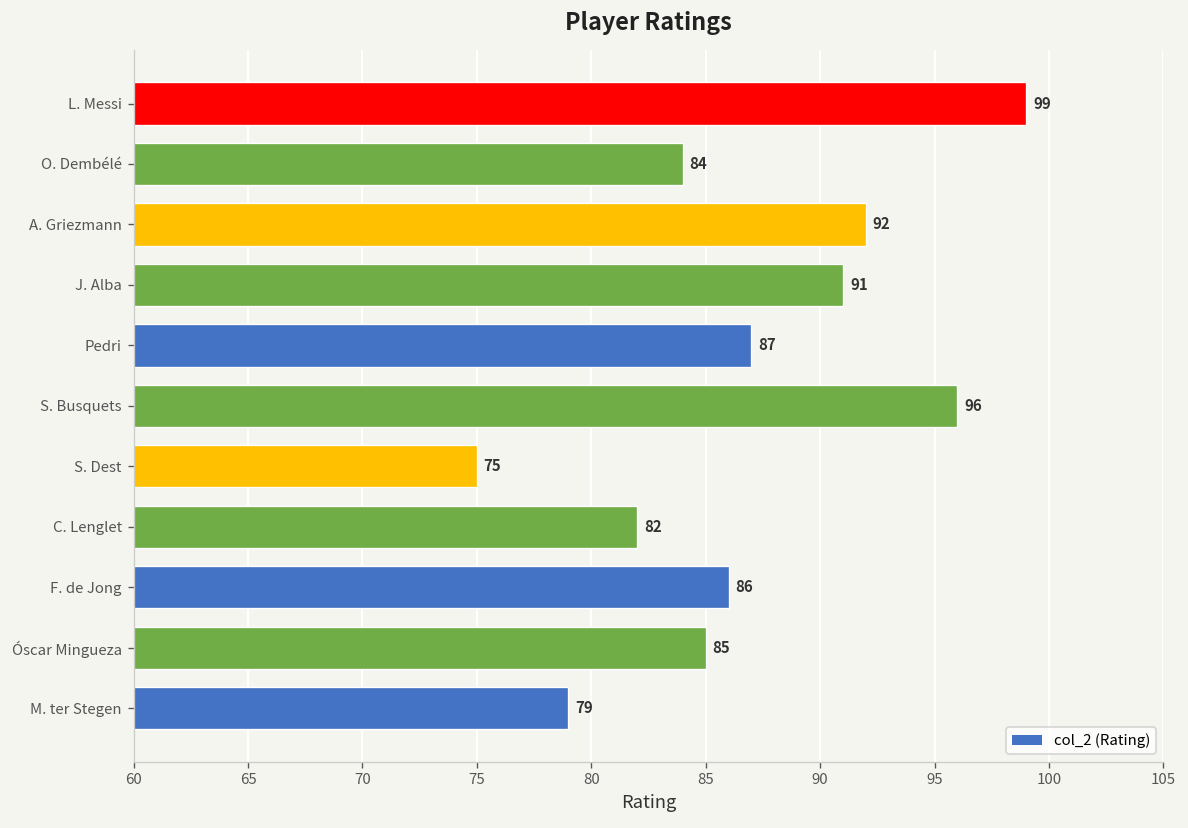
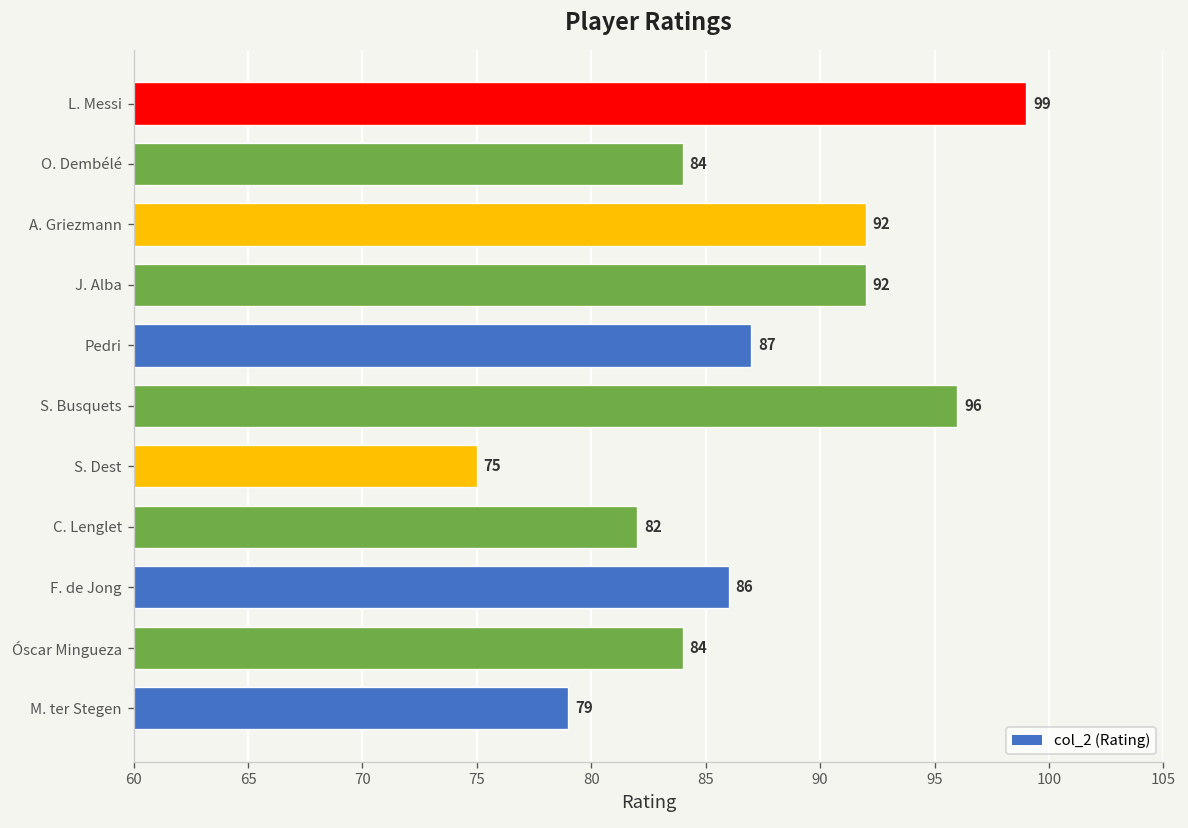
  {
    "L. Messi": 99,
    "O. Dembélé": 84,
    "A. Griezmann": 92,
-   "J. Alba": 91,
+   "J. Alba": 92,
    "Pedri": 87,
    "S. Busquets": 96,
    "S. Dest": 75,
    "C. Lenglet": 82,
    "F. de Jong": 86,
-   "Óscar Mingueza": 85,
+   "Óscar Mingueza": 84,
    "M. ter Stegen": 79
  }
